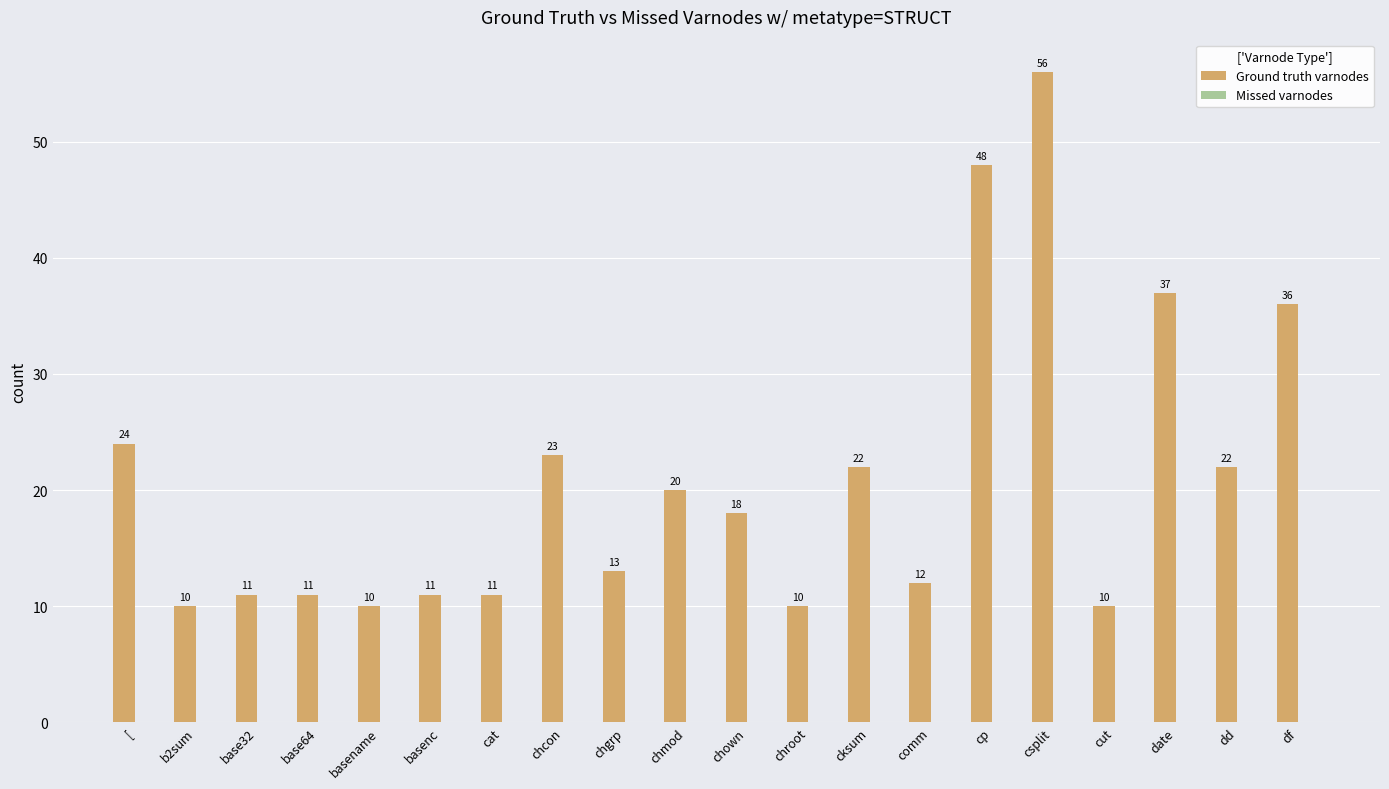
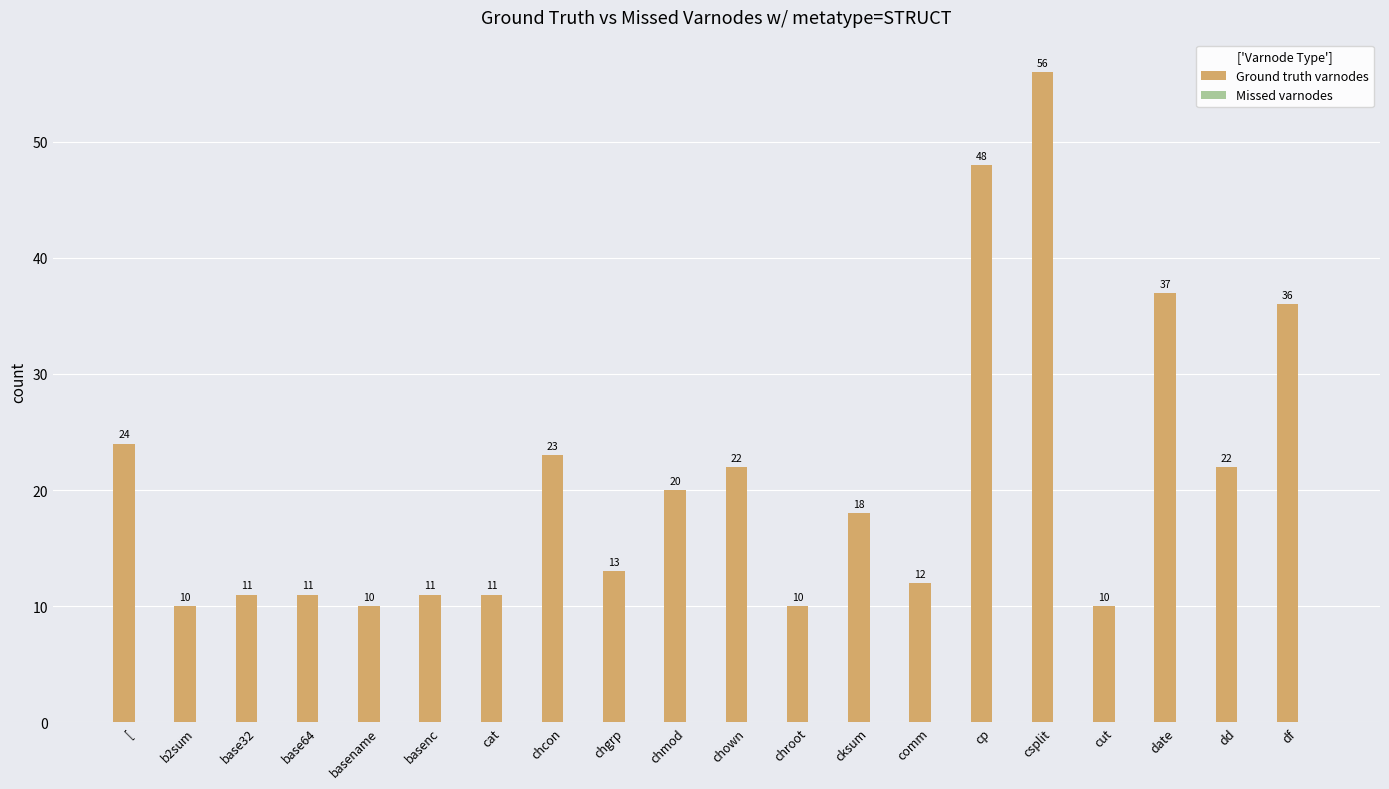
  {
    "Ground truth varnodes": {
      "[": 24,
      "b2sum": 10,
      "base32": 11,
      "base64": 11,
      "basename": 10,
      "basenc": 11,
      "cat": 11,
      "chcon": 23,
      "chgrp": 13,
      "chmod": 20,
-     "chown": 18,
+     "chown": 22,
      "chroot": 10,
-     "cksum": 22,
+     "cksum": 18,
      "comm": 12,
      "cp": 48,
      "csplit": 56,
      "cut": 10,
      "date": 37,
      "dd": 22,
      "df": 36
    },
    "Missed varnodes": {
      "[": 0.0,
      "b2sum": 0.0,
      "base32": 0.0,
      "base64": 0.0,
      "basename": 0.0,
      "basenc": 0.0,
      "cat": 0.0,
      "chcon": 0.0,
      "chgrp": 0.0,
      "chmod": 0.0,
      "chown": 0.0,
      "chroot": 0.0,
      "cksum": 0.0,
      "comm": 0.0,
      "cp": 0.0,
      "csplit": 0.0,
      "cut": 0.0,
      "date": 0.0,
      "dd": 0.0,
      "df": 0.0
    }
  }
